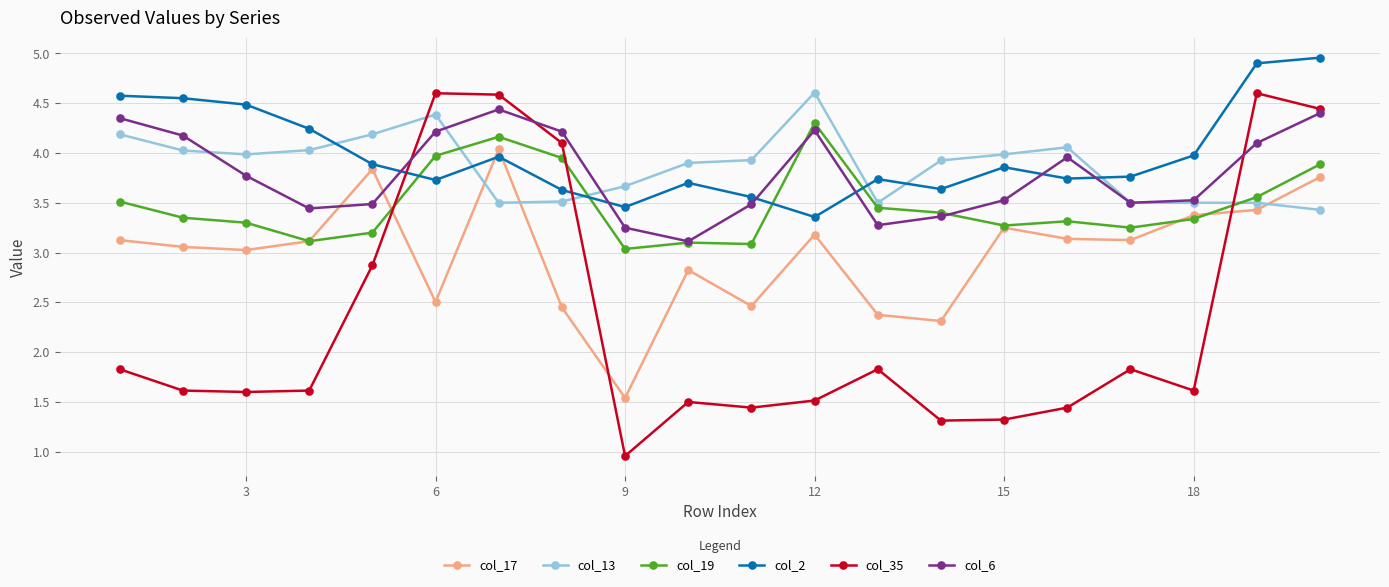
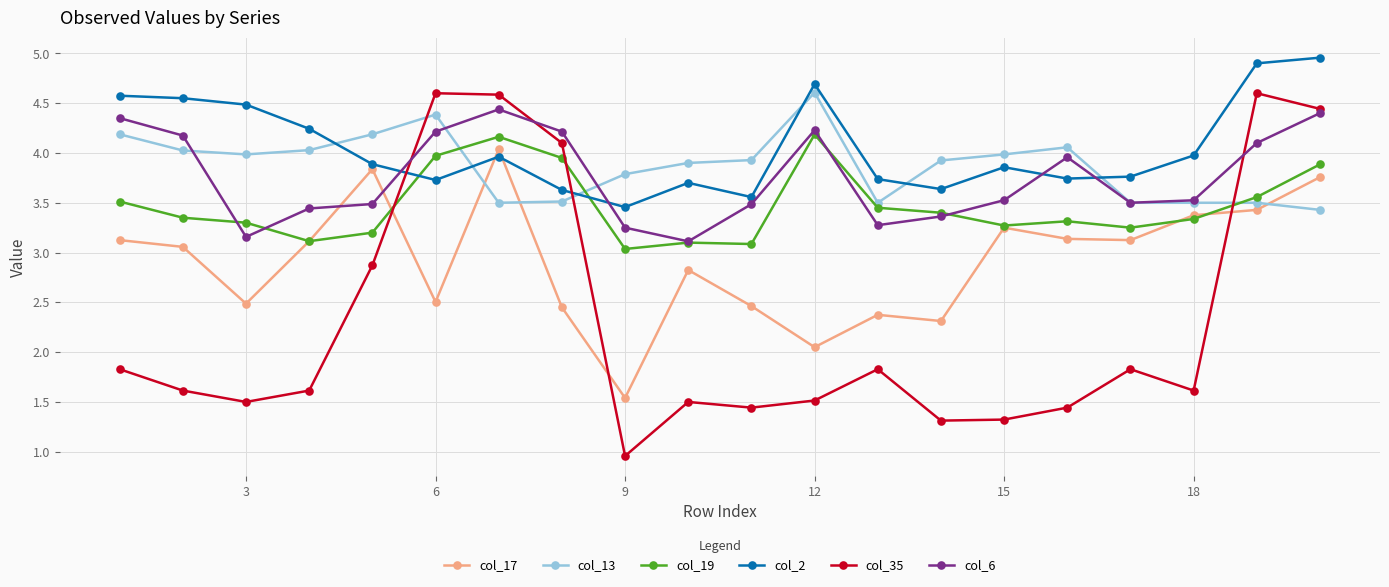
  {
    "col_17": {
-     "3": 3.0,
+     "3": 2.5,
      "6": 2.5,
      "9": 1.5,
-     "12": 3.2,
+     "12": 2.1,
      "18": 3.4
    },
    "col_13": {
      "3": 4.0,
      "6": 4.4,
-     "9": 3.7,
+     "9": 3.8,
      "12": 4.6,
      "15": 4.0
    },
    "col_19": {
      "3": 3.3,
      "6": 4.0,
      "9": 3.0,
-     "12": 4.3,
+     "12": 4.2,
      "18": 3.3
    },
    "col_2": {
      "3": 4.5,
      "6": 3.7,
      "9": 3.5,
-     "12": 3.4,
+     "12": 4.7,
      "15": 3.9,
      "18": 4.0
    },
    "col_35": {
-     "3": 1.6,
+     "3": 1.5,
      "6": 4.6,
      "9": 1.0,
      "12": 1.5,
      "15": 1.3,
      "18": 1.6
    },
    "col_6": {
-     "3": 3.8,
+     "3": 3.2,
      "6": 4.2,
      "9": 3.3,
      "12": 4.2,
      "15": 3.5
    }
  }
